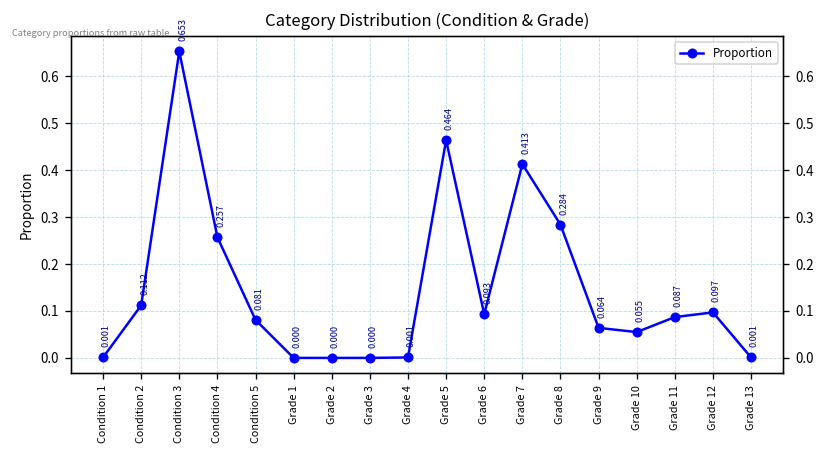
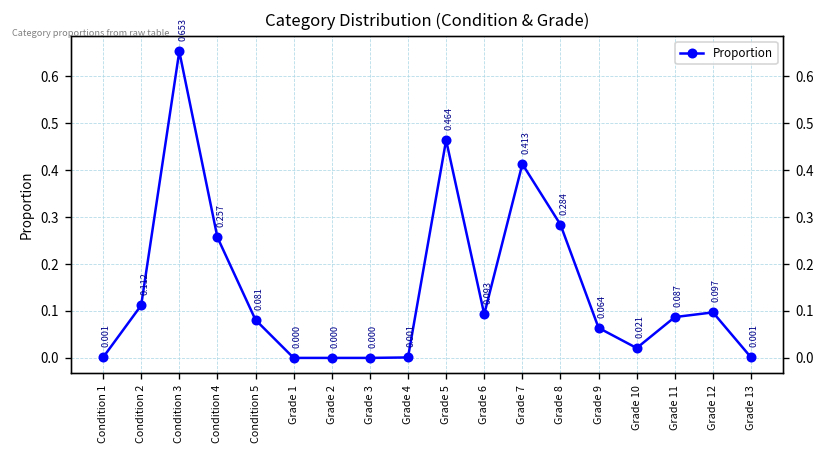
  {
    "Condition 1": 0.001,
    "Condition 2": 0.112,
    "Condition 3": 0.653,
    "Condition 4": 0.257,
    "Condition 5": 0.081,
    "Grade 1": 0.000,
    "Grade 2": 0.000,
    "Grade 3": 0.000,
    "Grade 4": 0.001,
    "Grade 5": 0.464,
    "Grade 6": 0.093,
    "Grade 7": 0.413,
    "Grade 8": 0.284,
    "Grade 9": 0.064,
-   "Grade 10": 0.055,
+   "Grade 10": 0.021,
    "Grade 11": 0.087,
    "Grade 12": 0.097,
    "Grade 13": 0.001
  }
